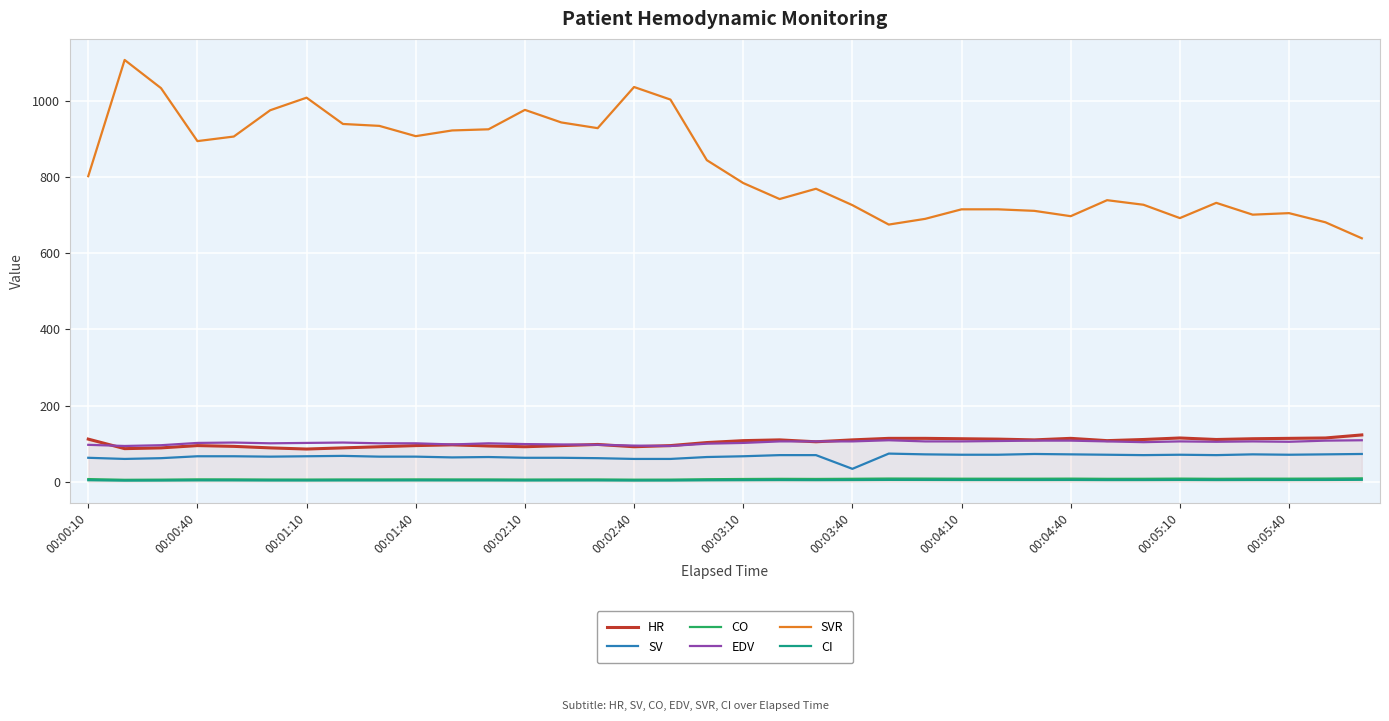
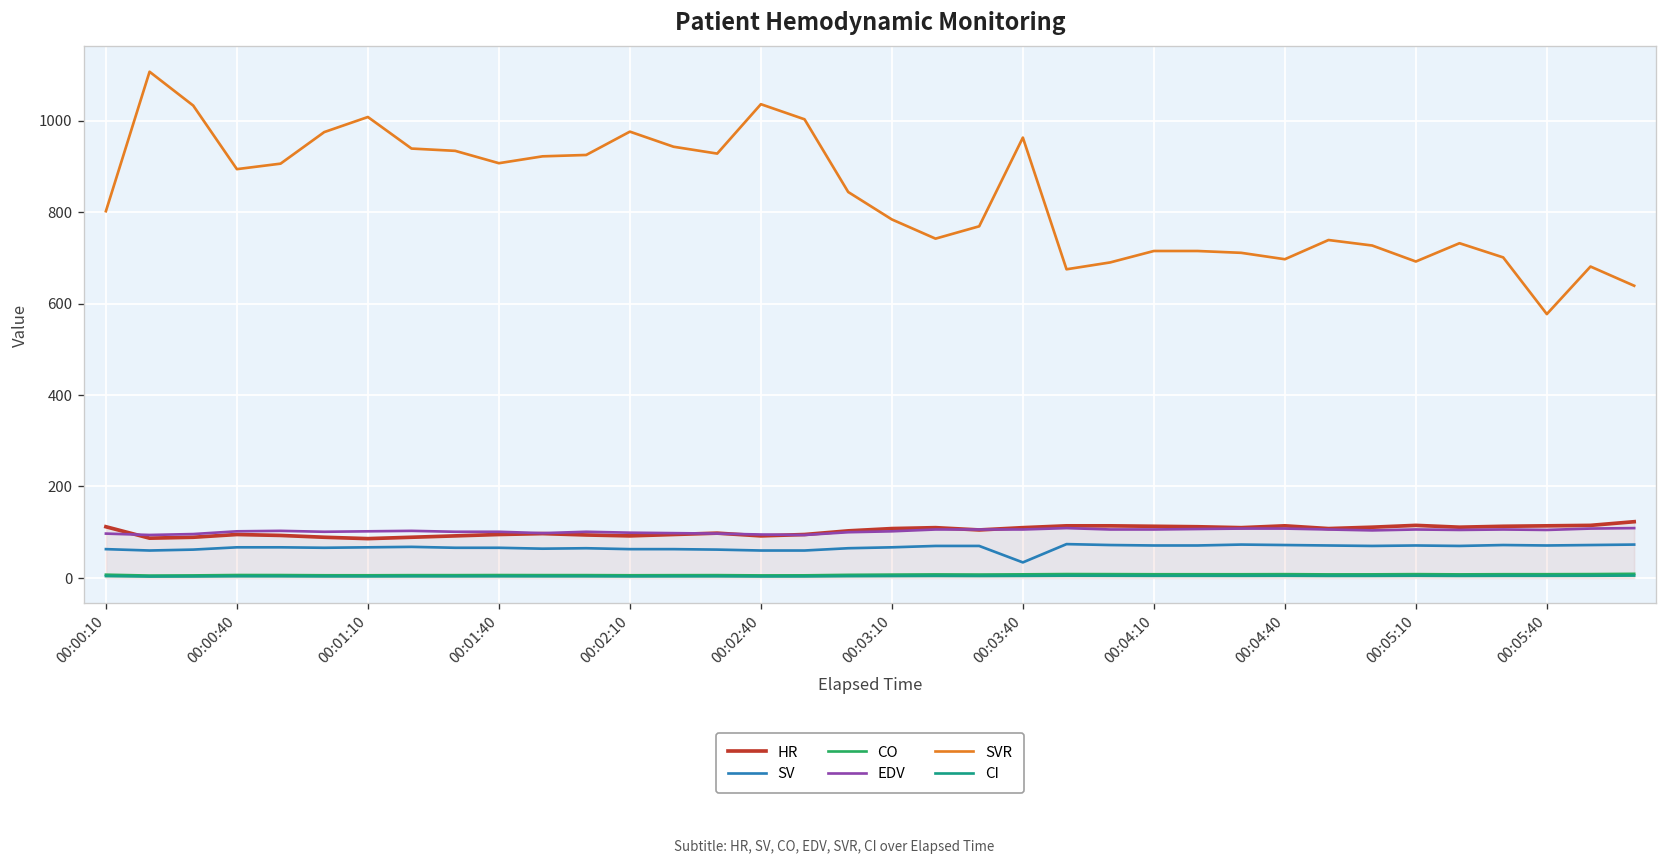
  {
    "HR": {
      "00:00:10": 110,
      "00:00:40": 100,
      "00:01:10": 90,
      "00:02:10": 90,
      "00:04:10": 110,
      "00:05:10": 120,
      "00:05:40": 110
    },
    "SV": {
      "00:00:10": 60,
      "00:00:40": 70,
      "00:01:10": 70,
      "00:01:40": 70,
      "00:02:10": 60,
      "00:02:40": 60,
      "00:03:10": 70,
      "00:03:40": 30,
      "00:04:10": 70,
      "00:04:40": 70,
      "00:05:10": 70,
      "00:05:40": 70
    },
    "EDV": {
      "00:00:10": 100,
      "00:00:40": 100,
      "00:01:10": 100,
      "00:02:10": 100,
      "00:04:10": 110,
      "00:05:10": 110,
      "00:05:40": 110
    },
    "SVR": {
      "00:00:10": 800,
      "00:00:40": 890,
      "00:01:10": 1010,
      "00:01:40": 910,
      "00:02:10": 980,
      "00:02:40": 1040,
      "00:03:10": 780,
-     "00:03:40": 730,
+     "00:03:40": 960,
      "00:04:10": 720,
      "00:04:40": 700,
      "00:05:10": 690,
-     "00:05:40": 710
+     "00:05:40": 580
    }
  }
